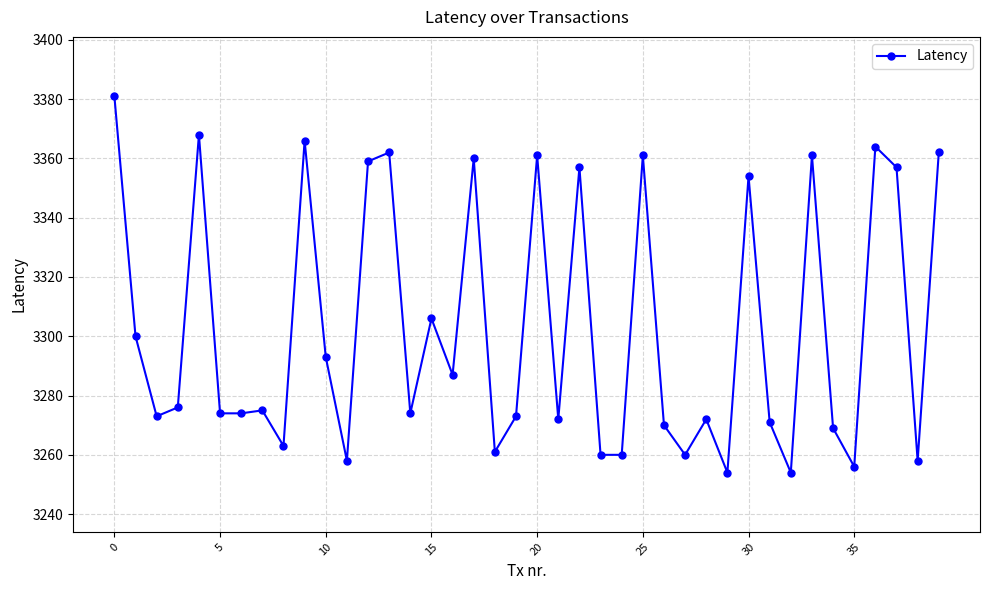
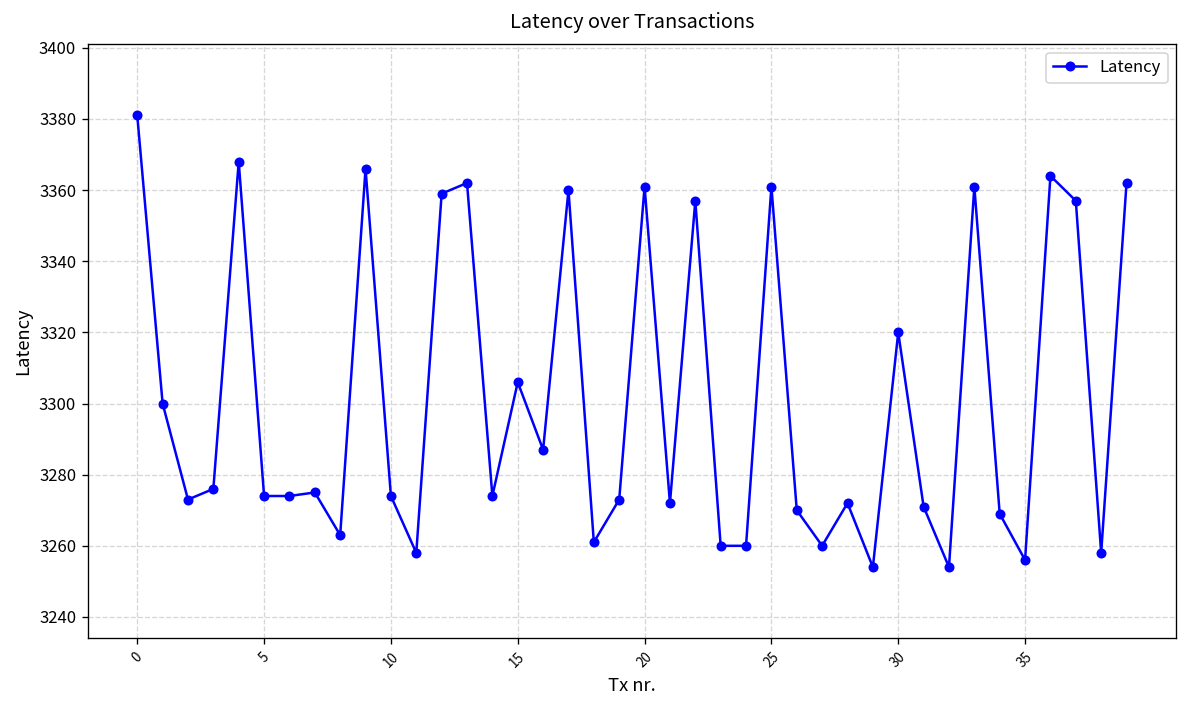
  {
    "0": 3381,
    "5": 3274,
-   "10": 3293,
+   "10": 3274,
    "15": 3306,
    "20": 3361,
    "25": 3361,
-   "30": 3354,
+   "30": 3320,
    "35": 3256
  }
